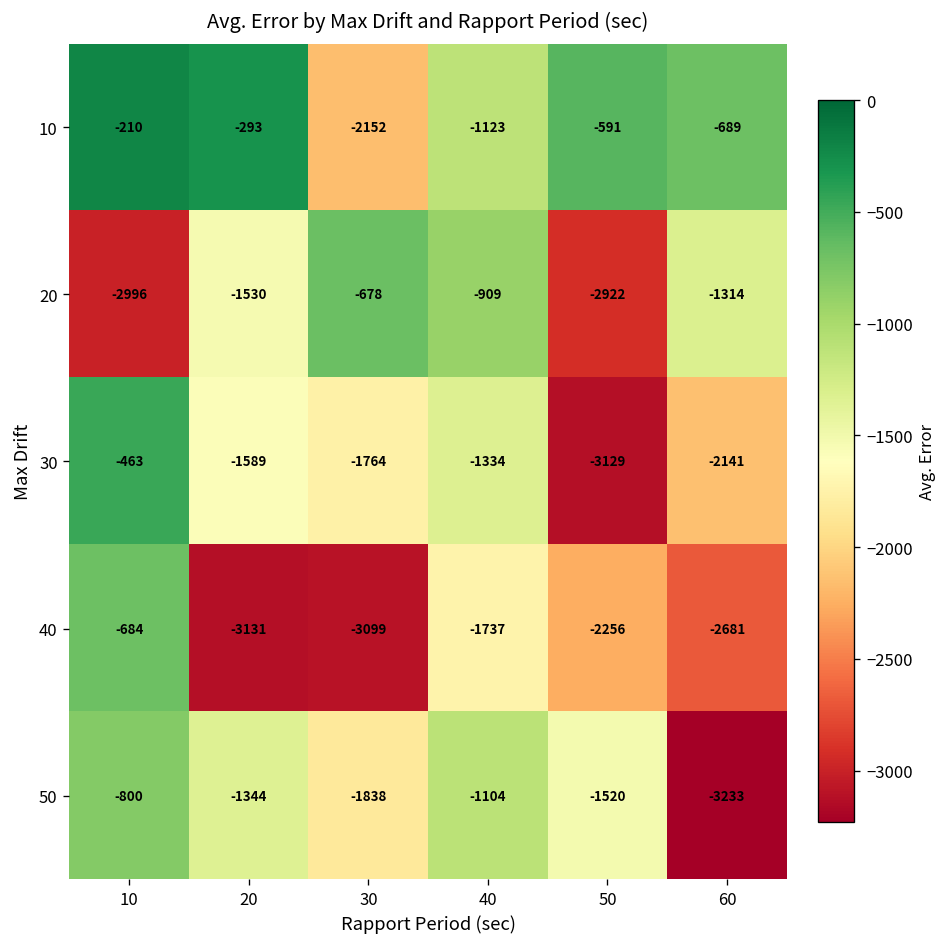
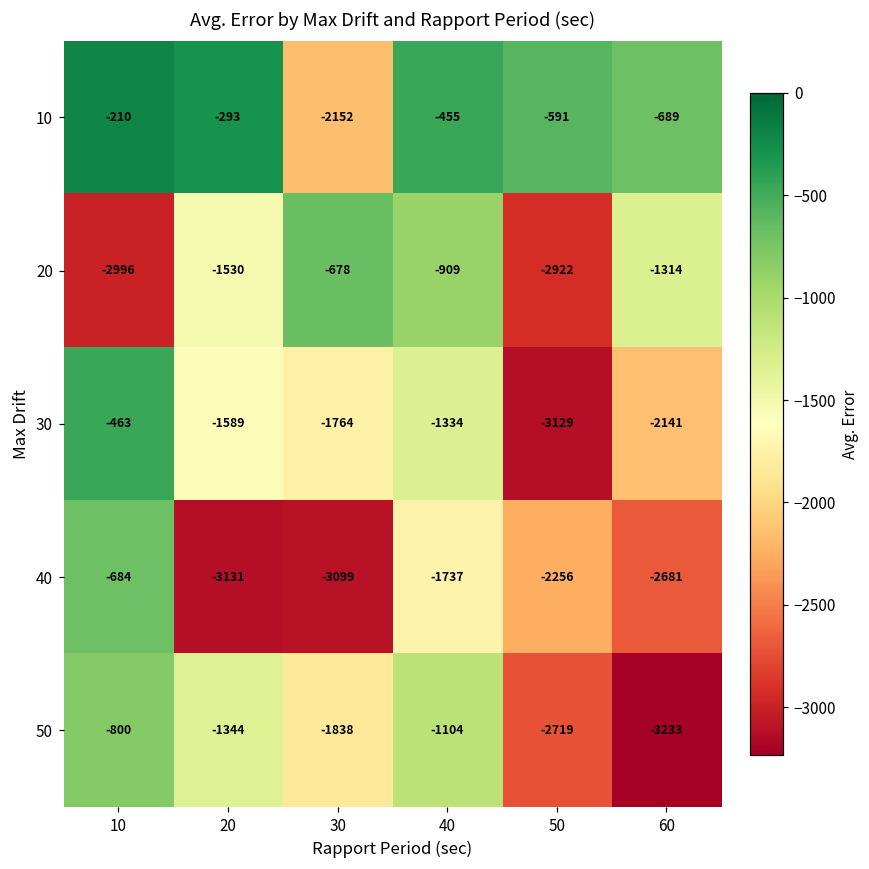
  {
    "10": {
      "10": -210,
      "20": -293,
      "30": -2152,
-     "40": -1123,
+     "40": -455,
      "50": -591,
      "60": -689
    },
    "20": {
      "10": -2996,
      "20": -1530,
      "30": -678,
      "40": -909,
      "50": -2922,
      "60": -1314
    },
    "30": {
      "10": -463,
      "20": -1589,
      "30": -1764,
      "40": -1334,
      "50": -3129,
      "60": -2141
    },
    "40": {
      "10": -684,
      "20": -3131,
      "30": -3099,
      "40": -1737,
      "50": -2256,
      "60": -2681
    },
    "50": {
      "10": -800,
      "20": -1344,
      "30": -1838,
      "40": -1104,
-     "50": -1520,
+     "50": -2719,
      "60": -3233
    }
  }
